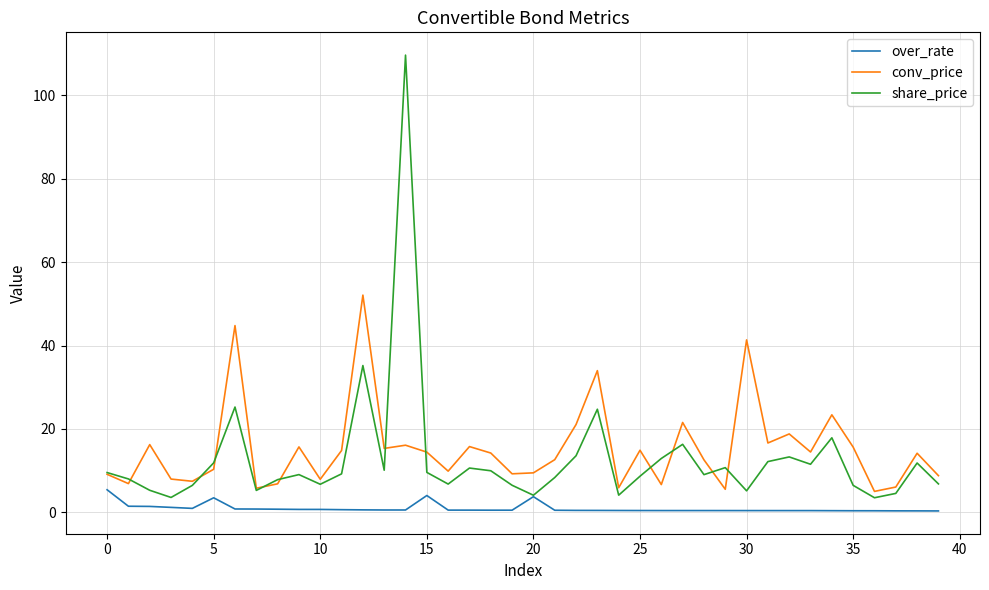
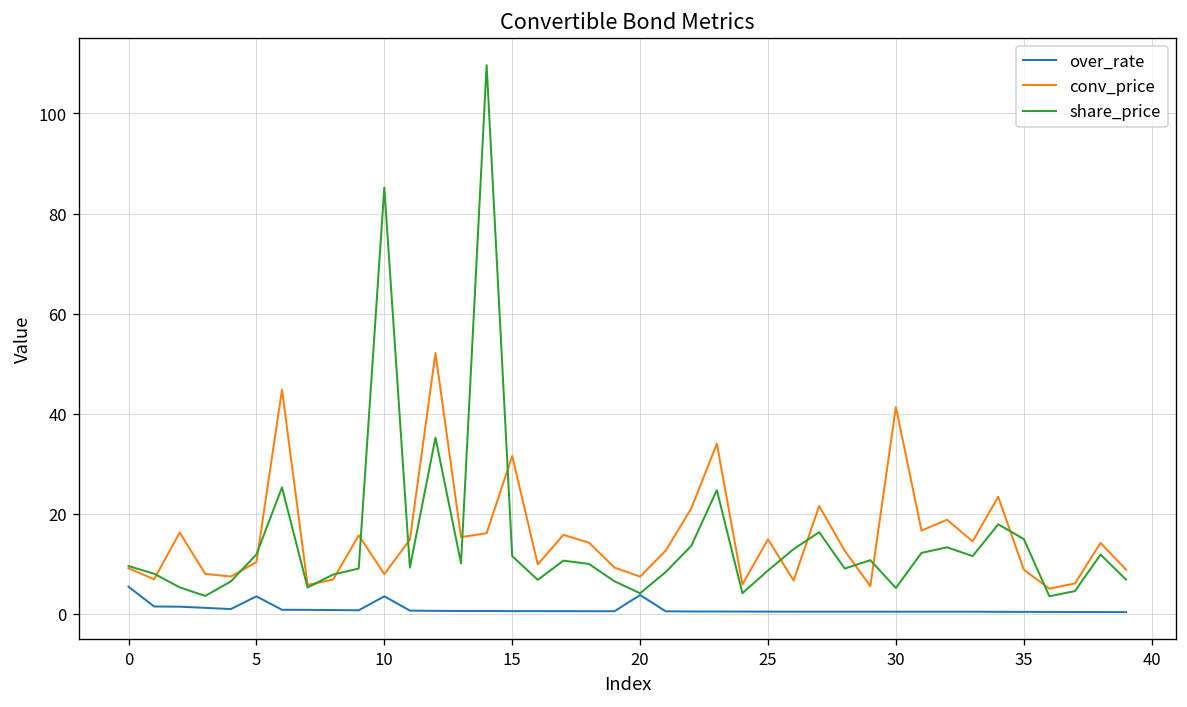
  {
    "over_rate": {
      "0": 5,
      "5": 3,
-     "10": 1,
-     "15": 4,
+     "10": 4,
+     "15": 1,
      "25": 0,
      "30": 0,
      "35": 0
    },
    "conv_price": {
      "5": 10,
      "10": 8,
-     "15": 14,
-     "20": 9,
+     "15": 32,
+     "20": 7,
      "25": 15,
      "30": 41,
-     "35": 16
+     "35": 9
    },
    "share_price": {
      "5": 12,
-     "10": 7,
-     "15": 10,
+     "10": 85,
+     "15": 12,
      "25": 9,
      "30": 5,
-     "35": 6
+     "35": 15
    }
  }
